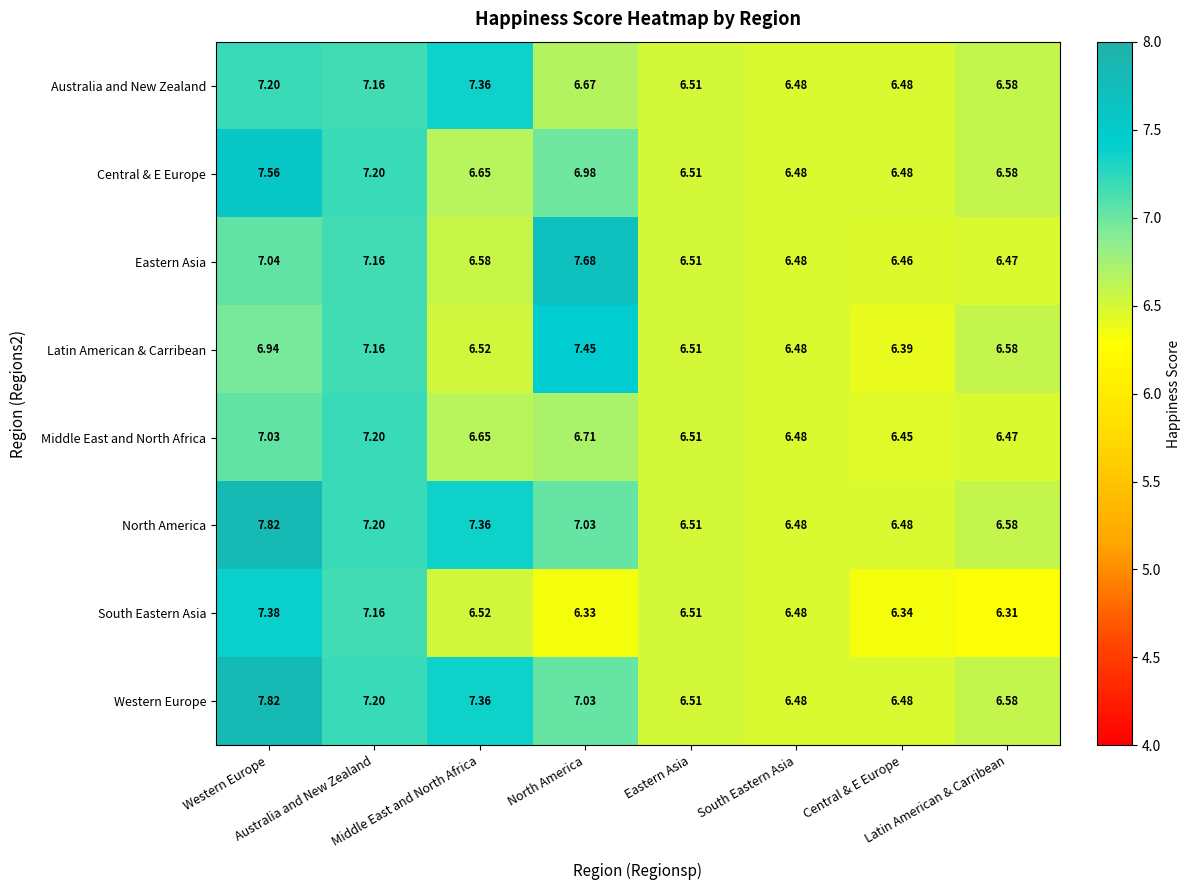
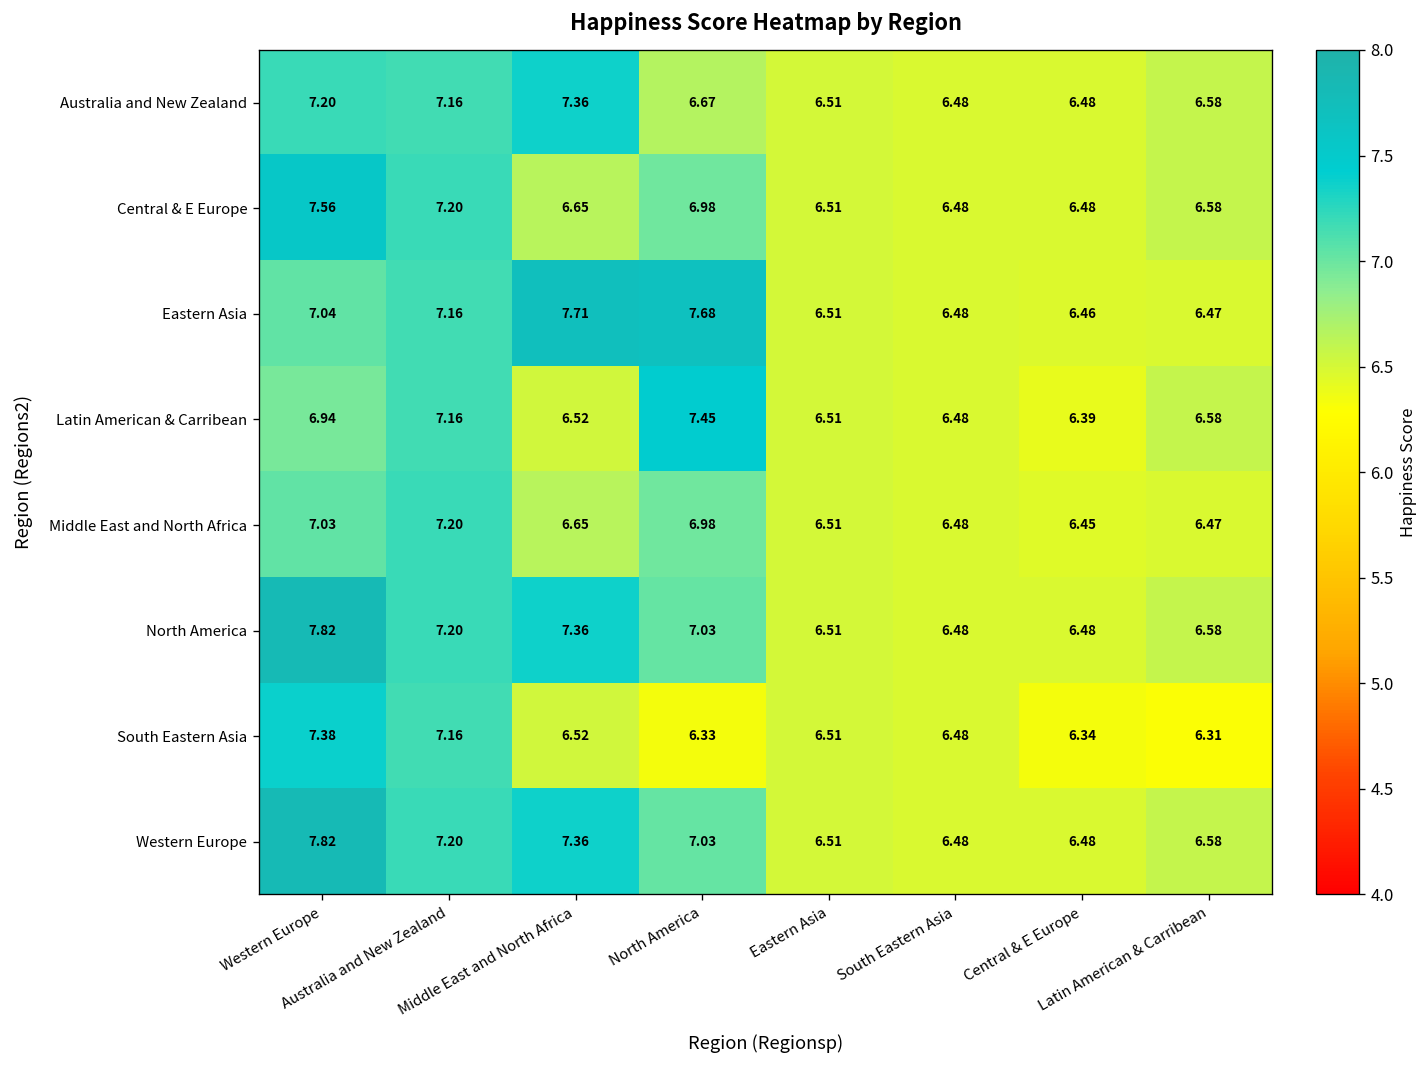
  {
    "Australia and New Zealand": {
      "Western Europe": 7.20,
      "Australia and New Zealand": 7.16,
      "Middle East and North Africa": 7.36,
      "North America": 6.67,
      "Eastern Asia": 6.51,
      "South Eastern Asia": 6.48,
      "Central & E Europe": 6.48,
      "Latin American & Carribean": 6.58
    },
    "Central & E Europe": {
      "Western Europe": 7.56,
      "Australia and New Zealand": 7.20,
      "Middle East and North Africa": 6.65,
      "North America": 6.98,
      "Eastern Asia": 6.51,
      "South Eastern Asia": 6.48,
      "Central & E Europe": 6.48,
      "Latin American & Carribean": 6.58
    },
    "Eastern Asia": {
      "Western Europe": 7.04,
      "Australia and New Zealand": 7.16,
-     "Middle East and North Africa": 6.58,
+     "Middle East and North Africa": 7.71,
      "North America": 7.68,
      "Eastern Asia": 6.51,
      "South Eastern Asia": 6.48,
      "Central & E Europe": 6.46,
      "Latin American & Carribean": 6.47
    },
    "Latin American & Carribean": {
      "Western Europe": 6.94,
      "Australia and New Zealand": 7.16,
      "Middle East and North Africa": 6.52,
      "North America": 7.45,
      "Eastern Asia": 6.51,
      "South Eastern Asia": 6.48,
      "Central & E Europe": 6.39,
      "Latin American & Carribean": 6.58
    },
    "Middle East and North Africa": {
      "Western Europe": 7.03,
      "Australia and New Zealand": 7.20,
      "Middle East and North Africa": 6.65,
-     "North America": 6.71,
+     "North America": 6.98,
      "Eastern Asia": 6.51,
      "South Eastern Asia": 6.48,
      "Central & E Europe": 6.45,
      "Latin American & Carribean": 6.47
    },
    "North America": {
      "Western Europe": 7.82,
      "Australia and New Zealand": 7.20,
      "Middle East and North Africa": 7.36,
      "North America": 7.03,
      "Eastern Asia": 6.51,
      "South Eastern Asia": 6.48,
      "Central & E Europe": 6.48,
      "Latin American & Carribean": 6.58
    },
    "South Eastern Asia": {
      "Western Europe": 7.38,
      "Australia and New Zealand": 7.16,
      "Middle East and North Africa": 6.52,
      "North America": 6.33,
      "Eastern Asia": 6.51,
      "South Eastern Asia": 6.48,
      "Central & E Europe": 6.34,
      "Latin American & Carribean": 6.31
    },
    "Western Europe": {
      "Western Europe": 7.82,
      "Australia and New Zealand": 7.20,
      "Middle East and North Africa": 7.36,
      "North America": 7.03,
      "Eastern Asia": 6.51,
      "South Eastern Asia": 6.48,
      "Central & E Europe": 6.48,
      "Latin American & Carribean": 6.58
    }
  }
